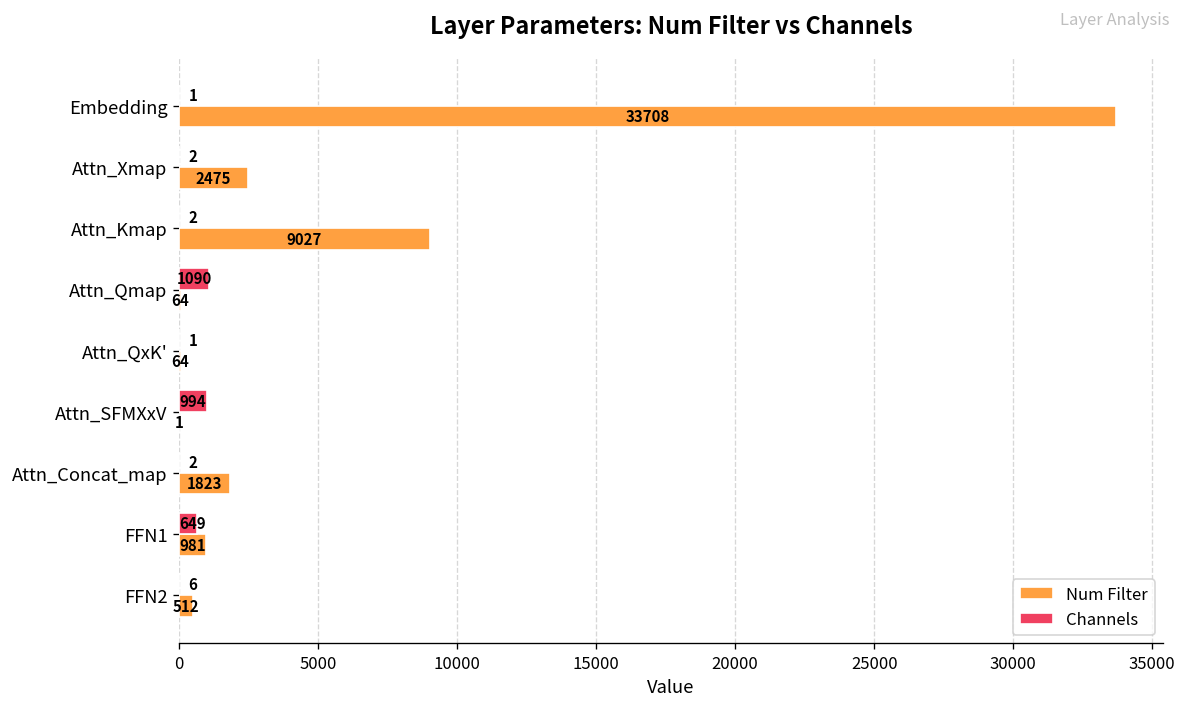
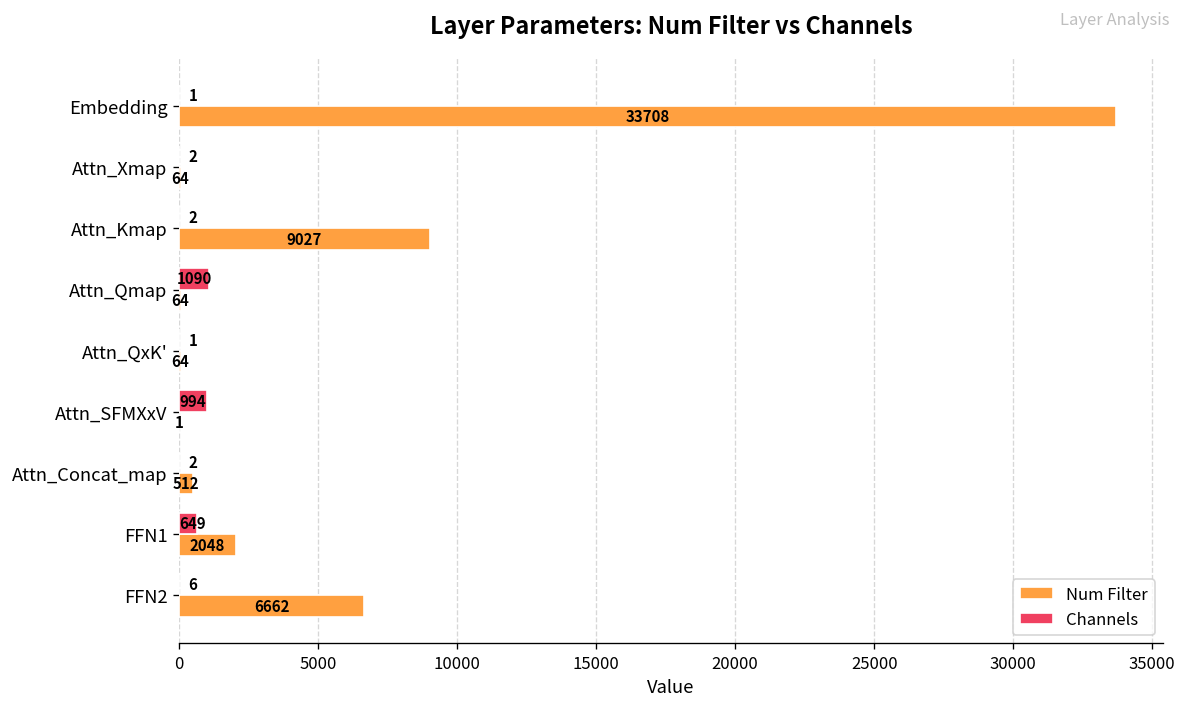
  {
    "Num Filter": {
      "Embedding": 33708,
-     "Attn_Xmap": 2475,
+     "Attn_Xmap": 64,
      "Attn_Kmap": 9027,
      "Attn_Qmap": 64,
      "Attn_QxK'": 64,
      "Attn_SFMXxV": 1,
-     "Attn_Concat_map": 1823,
-     "FFN1": 981,
-     "FFN2": 512
+     "Attn_Concat_map": 512,
+     "FFN1": 2048,
+     "FFN2": 6662
    },
    "Channels": {
      "Embedding": 1,
      "Attn_Xmap": 2,
      "Attn_Kmap": 2,
      "Attn_Qmap": 1090,
      "Attn_QxK'": 1,
      "Attn_SFMXxV": 994,
      "Attn_Concat_map": 2,
      "FFN1": 649,
      "FFN2": 6
    }
  }
